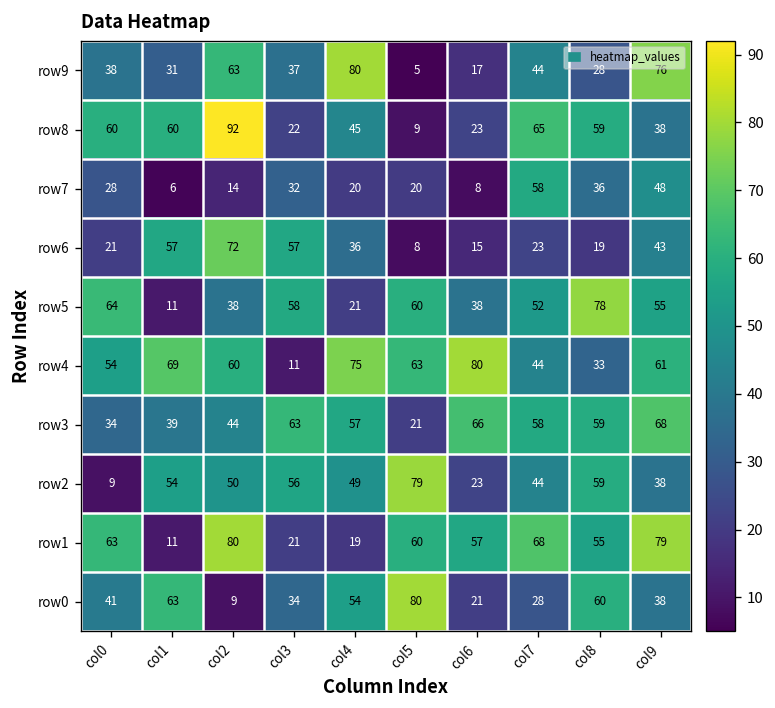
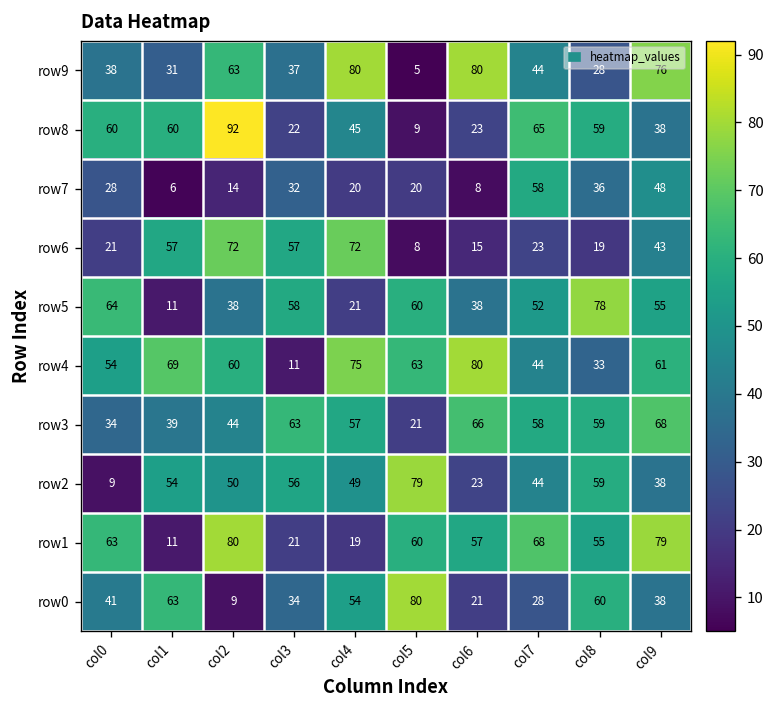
  {
    "row9": {
      "col0": 38,
      "col1": 31,
      "col2": 63,
      "col3": 37,
      "col4": 80,
      "col5": 5,
-     "col6": 17,
+     "col6": 80,
      "col7": 44
    },
    "row8": {
      "col0": 60,
      "col1": 60,
      "col2": 92,
      "col3": 22,
      "col4": 45,
      "col5": 9,
      "col6": 23,
      "col7": 65,
      "col8": 59,
      "col9": 38
    },
    "row7": {
      "col0": 28,
      "col1": 6,
      "col2": 14,
      "col3": 32,
      "col4": 20,
      "col5": 20,
      "col6": 8,
      "col7": 58,
      "col8": 36,
      "col9": 48
    },
    "row6": {
      "col0": 21,
      "col1": 57,
      "col2": 72,
      "col3": 57,
-     "col4": 36,
+     "col4": 72,
      "col5": 8,
      "col6": 15,
      "col7": 23,
      "col8": 19,
      "col9": 43
    },
    "row5": {
      "col0": 64,
      "col1": 11,
      "col2": 38,
      "col3": 58,
      "col4": 21,
      "col5": 60,
      "col6": 38,
      "col7": 52,
      "col8": 78,
      "col9": 55
    },
    "row4": {
      "col0": 54,
      "col1": 69,
      "col2": 60,
      "col3": 11,
      "col4": 75,
      "col5": 63,
      "col6": 80,
      "col7": 44,
      "col8": 33,
      "col9": 61
    },
    "row3": {
      "col0": 34,
      "col1": 39,
      "col2": 44,
      "col3": 63,
      "col4": 57,
      "col5": 21,
      "col6": 66,
      "col7": 58,
      "col8": 59,
      "col9": 68
    },
    "row2": {
      "col0": 9,
      "col1": 54,
      "col2": 50,
      "col3": 56,
      "col4": 49,
      "col5": 79,
      "col6": 23,
      "col7": 44,
      "col8": 59,
      "col9": 38
    },
    "row1": {
      "col0": 63,
      "col1": 11,
      "col2": 80,
      "col3": 21,
      "col4": 19,
      "col5": 60,
      "col6": 57,
      "col7": 68,
      "col8": 55,
      "col9": 79
    },
    "row0": {
      "col0": 41,
      "col1": 63,
      "col2": 9,
      "col3": 34,
      "col4": 54,
      "col5": 80,
      "col6": 21,
      "col7": 28,
      "col8": 60,
      "col9": 38
    }
  }
